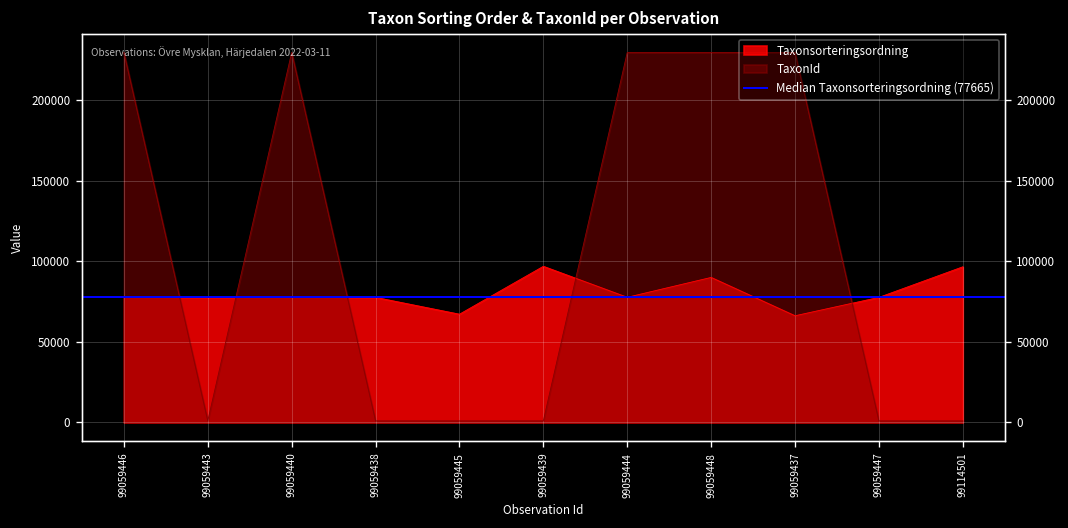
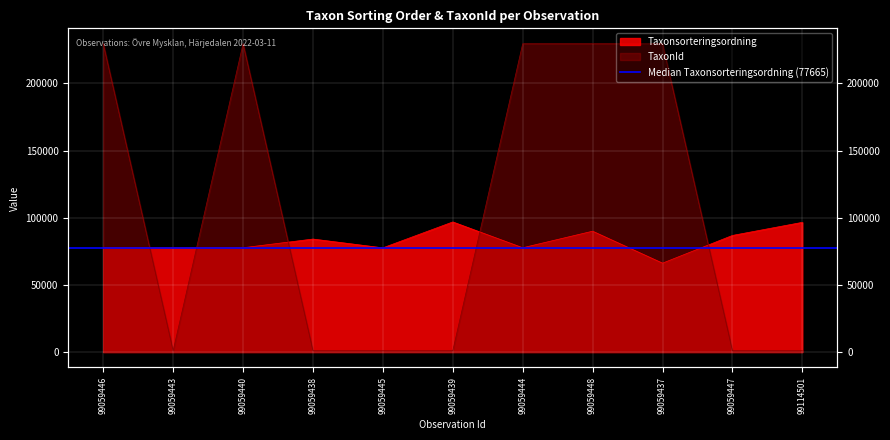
  {
    "Taxonsorteringsordning": {
      "99059446": 78000,
      "99059443": 78000,
      "99059440": 78000,
-     "99059438": 78000,
-     "99059445": 67000,
+     "99059438": 84000,
+     "99059445": 78000,
      "99059439": 97000,
      "99059444": 78000,
      "99059448": 90000,
      "99059437": 66000,
-     "99059447": 78000,
+     "99059447": 87000,
      "99114501": 97000
    },
    "TaxonId": {
      "99059443": 1000,
      "99059438": 1000,
      "99059445": 1000,
      "99059439": 1000,
      "99059444": 230000,
      "99059448": 230000,
      "99059447": 1000,
      "99114501": 1000
    }
  }
